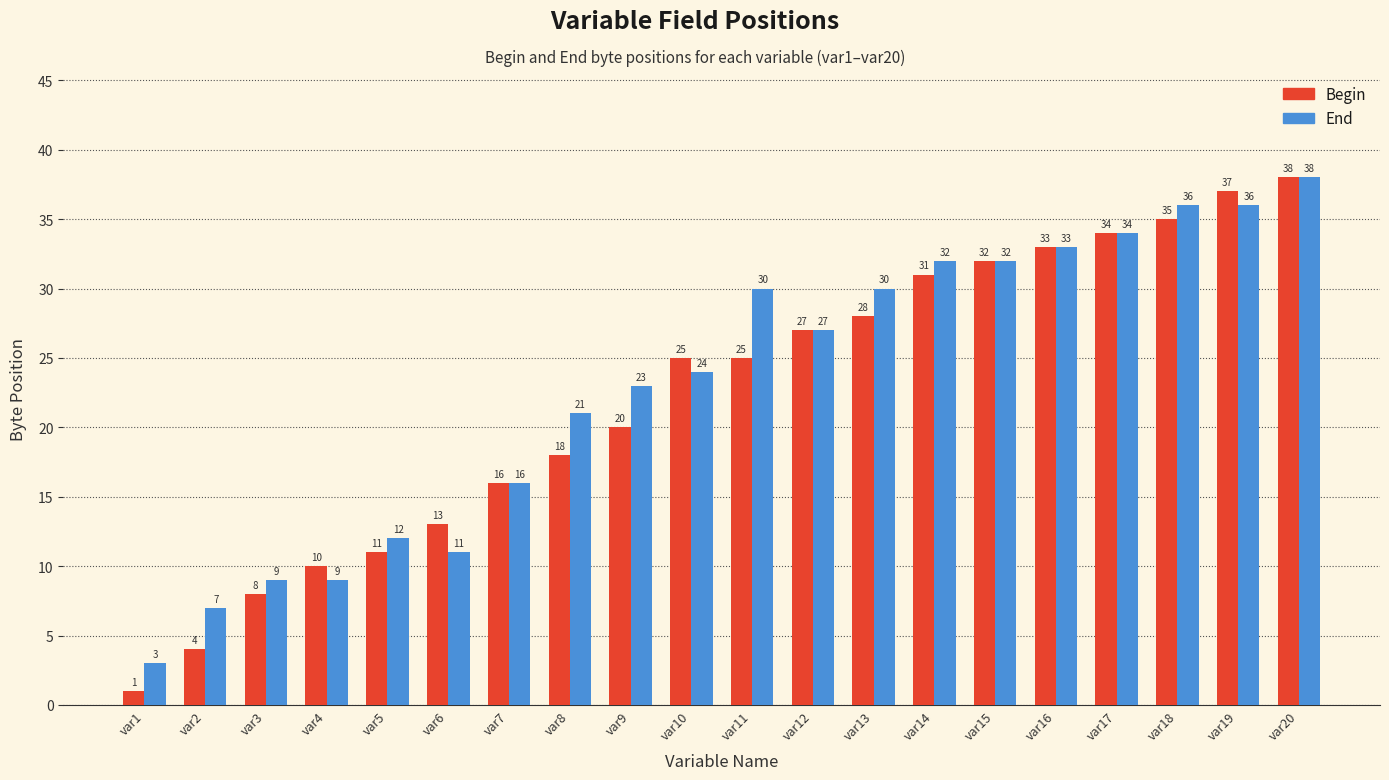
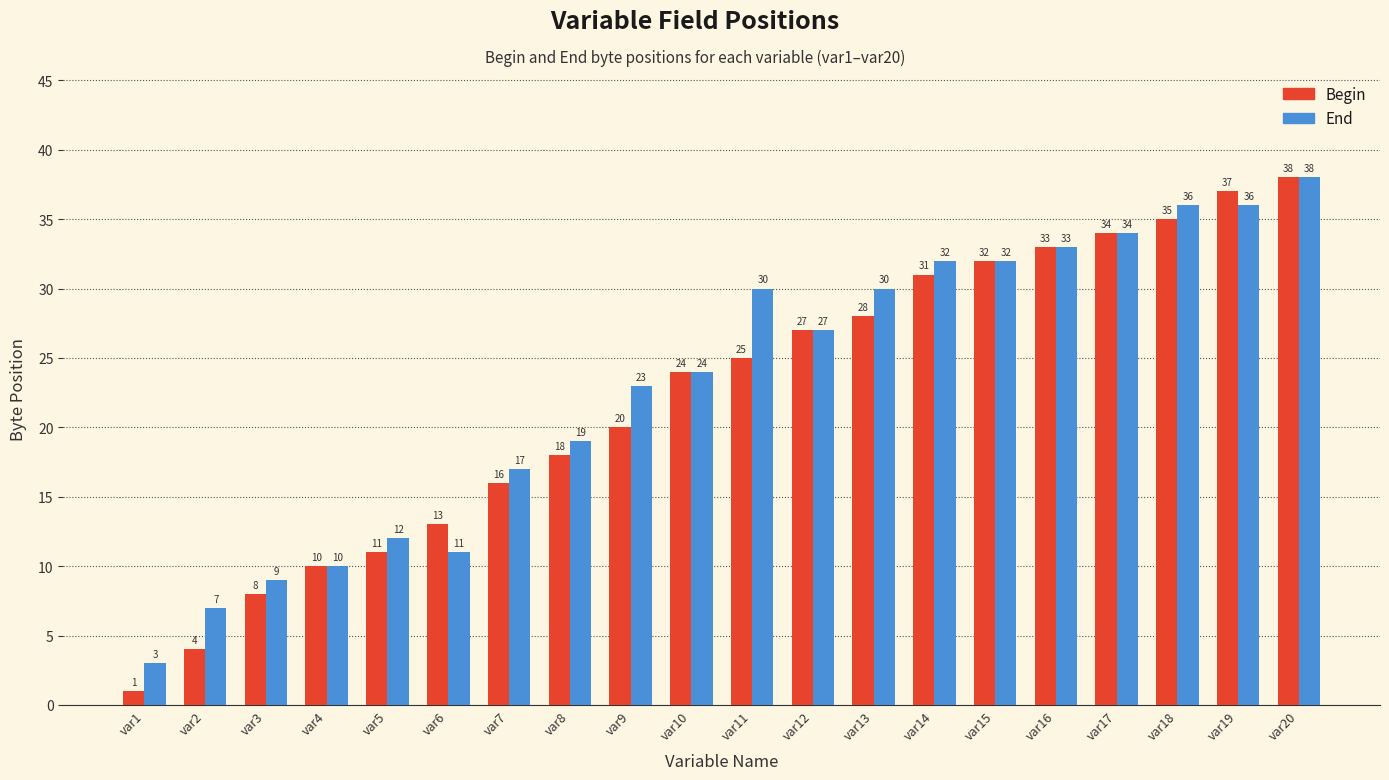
  {
    "Begin": {
      "var1": 1,
      "var2": 4,
      "var3": 8,
      "var4": 10,
      "var5": 11,
      "var6": 13,
      "var7": 16,
      "var8": 18,
      "var9": 20,
-     "var10": 25,
+     "var10": 24,
      "var11": 25,
      "var12": 27,
      "var13": 28,
      "var14": 31,
      "var15": 32,
      "var16": 33,
      "var17": 34,
      "var18": 35,
      "var19": 37,
      "var20": 38
    },
    "End": {
      "var1": 3,
      "var2": 7,
      "var3": 9,
-     "var4": 9,
+     "var4": 10,
      "var5": 12,
      "var6": 11,
-     "var7": 16,
-     "var8": 21,
+     "var7": 17,
+     "var8": 19,
      "var9": 23,
      "var10": 24,
      "var11": 30,
      "var12": 27,
      "var13": 30,
      "var14": 32,
      "var15": 32,
      "var16": 33,
      "var17": 34,
      "var18": 36,
      "var19": 36,
      "var20": 38
    }
  }
